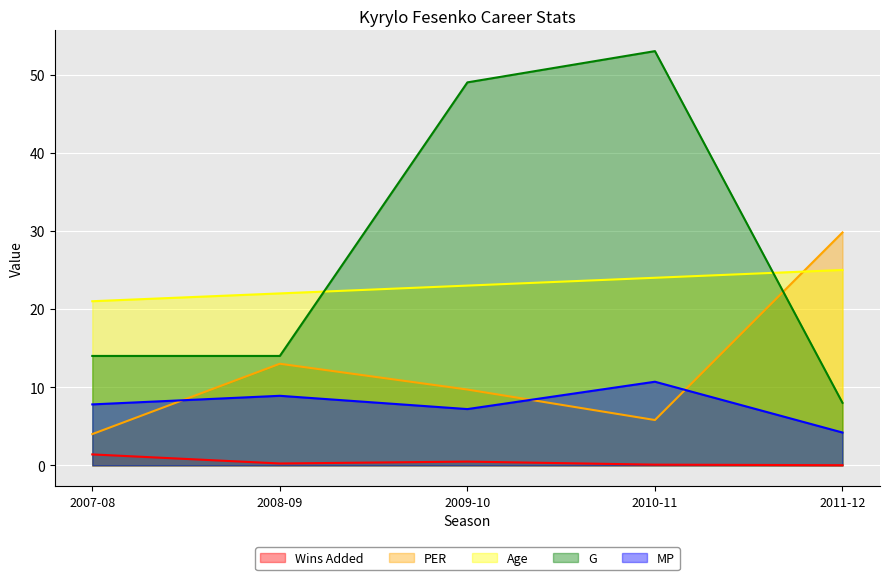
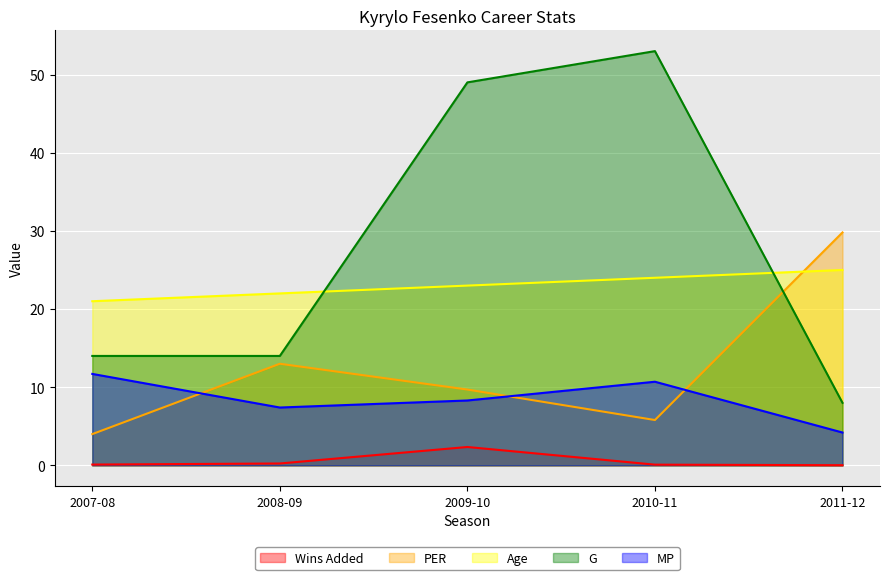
  {
    "Wins Added": {
-     "2007-08": 1,
+     "2007-08": 0,
      "2008-09": 0,
-     "2009-10": 0,
+     "2009-10": 2,
      "2010-11": 0,
      "2011-12": 0
    },
    "G": {
      "2007-08": 14,
      "2008-09": 14,
      "2009-10": 49,
      "2010-11": 53,
      "2011-12": 8
    },
    "MP": {
-     "2007-08": 8,
-     "2008-09": 9,
-     "2009-10": 7,
+     "2007-08": 12,
+     "2008-09": 7,
+     "2009-10": 8,
      "2010-11": 11,
      "2011-12": 4
    }
  }
